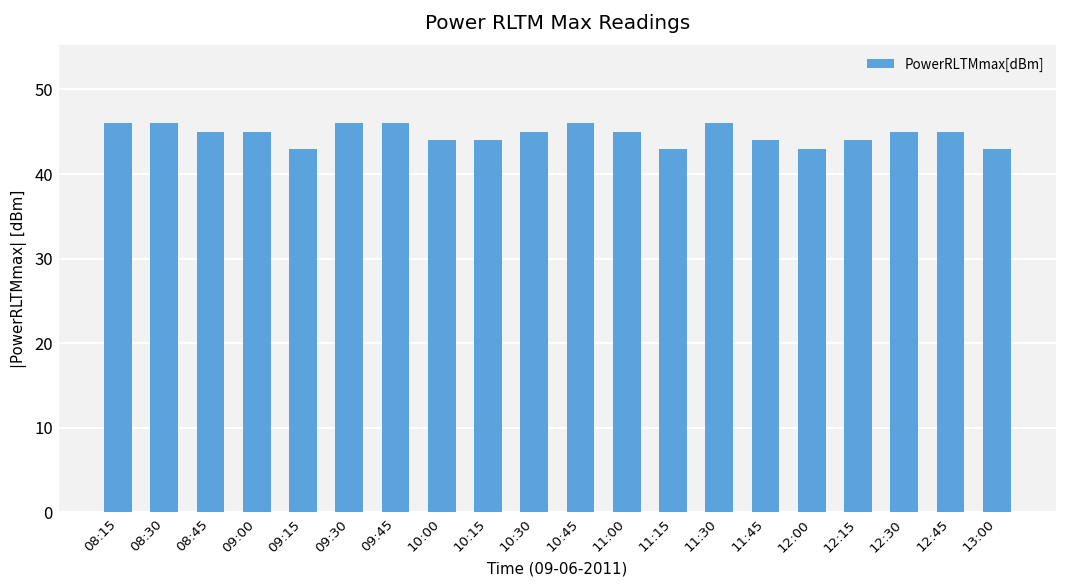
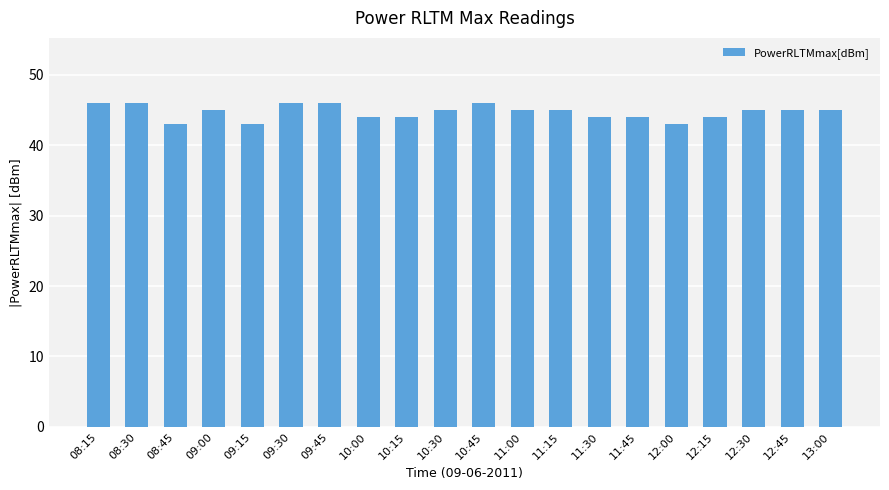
  {
    "08:15": 46,
    "08:30": 46,
-   "08:45": 45,
+   "08:45": 43,
    "09:00": 45,
    "09:15": 43,
    "09:30": 46,
    "09:45": 46,
    "10:00": 44,
    "10:15": 44,
    "10:30": 45,
    "10:45": 46,
    "11:00": 45,
-   "11:15": 43,
-   "11:30": 46,
+   "11:15": 45,
+   "11:30": 44,
    "11:45": 44,
    "12:00": 43,
    "12:15": 44,
    "12:30": 45,
    "12:45": 45,
-   "13:00": 43
+   "13:00": 45
  }
